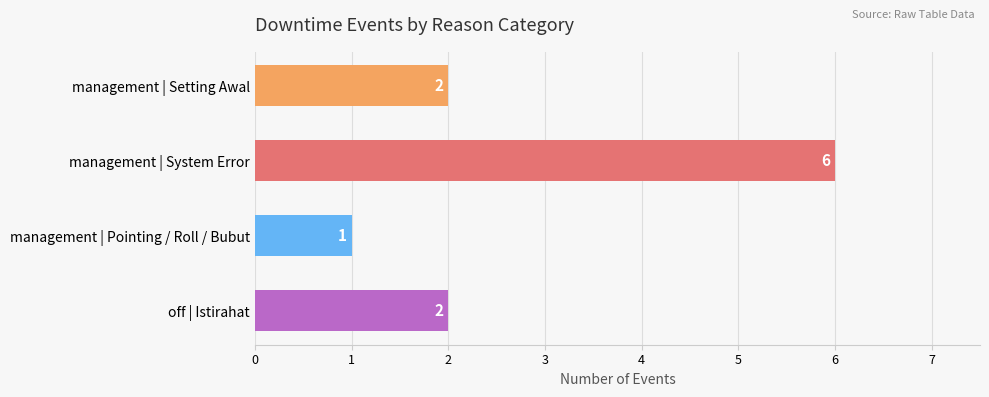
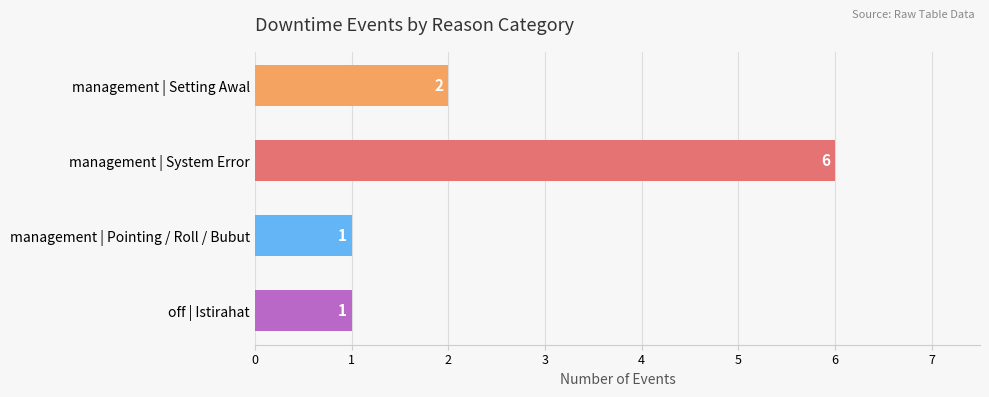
  {
    "management | Setting Awal": 2,
    "management | System Error": 6,
    "management | Pointing / Roll / Bubut": 1,
-   "off | Istirahat": 2
+   "off | Istirahat": 1
  }
